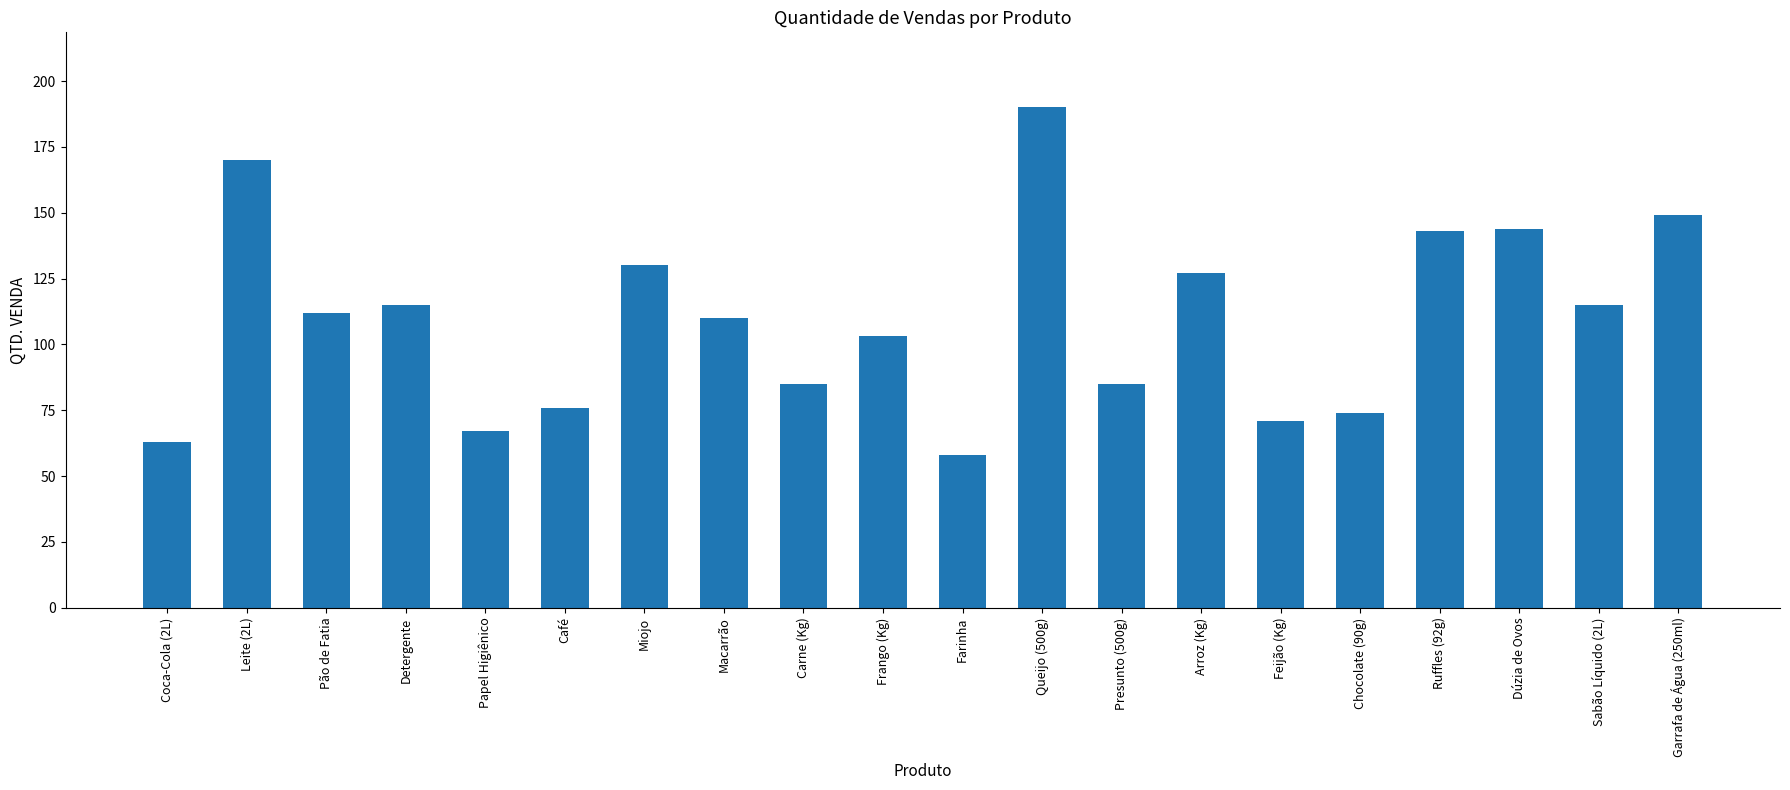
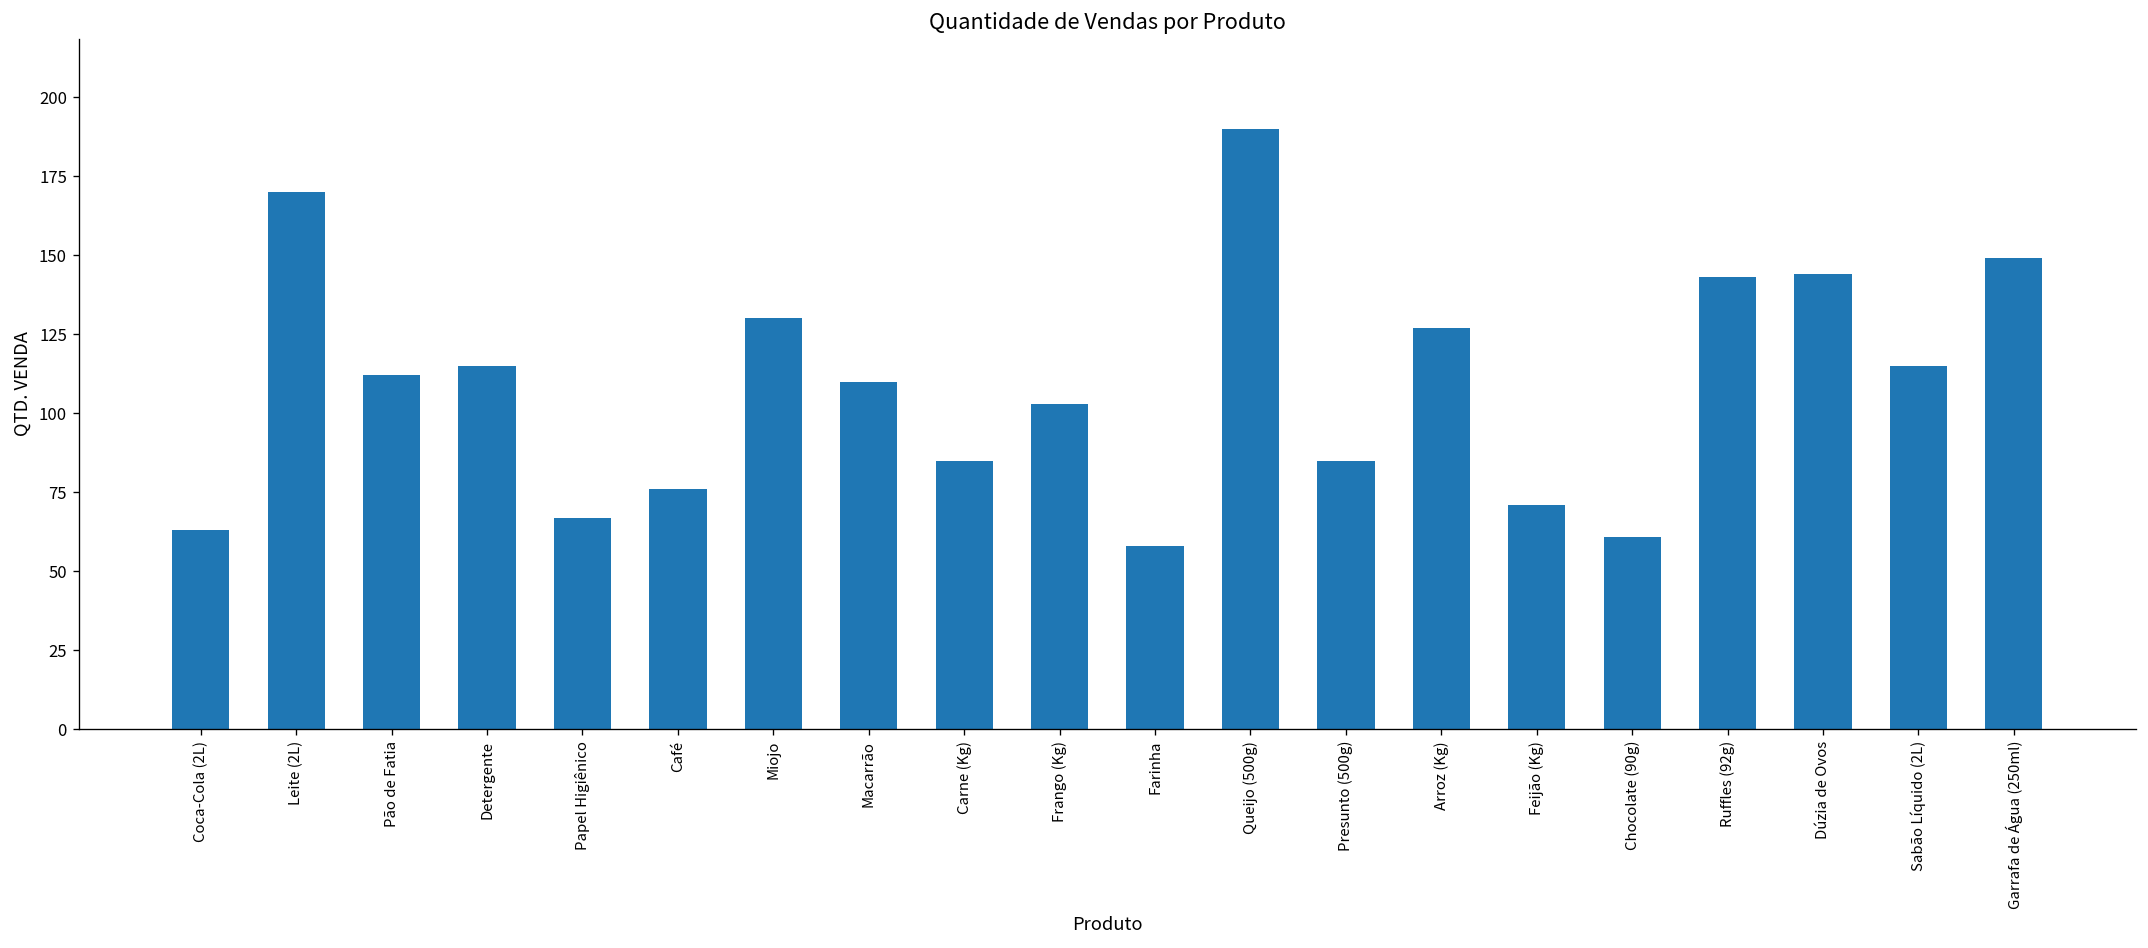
  {
    "Coca-Cola (2L)": 63,
    "Leite (2L)": 170,
    "Pão de Fatia": 112,
    "Detergente": 115,
    "Papel Higiênico": 67,
    "Café": 76,
    "Miojo": 130,
    "Macarrão": 110,
    "Carne (Kg)": 85,
    "Frango (Kg)": 103,
    "Farinha": 58,
    "Queijo (500g)": 190,
    "Presunto (500g)": 85,
    "Arroz (Kg)": 127,
    "Feijão (Kg)": 71,
-   "Chocolate (90g)": 74,
+   "Chocolate (90g)": 61,
    "Ruffles (92g)": 143,
    "Dúzia de Ovos": 144,
    "Sabão Líquido (2L)": 115,
    "Garrafa de Água (250ml)": 149
  }
